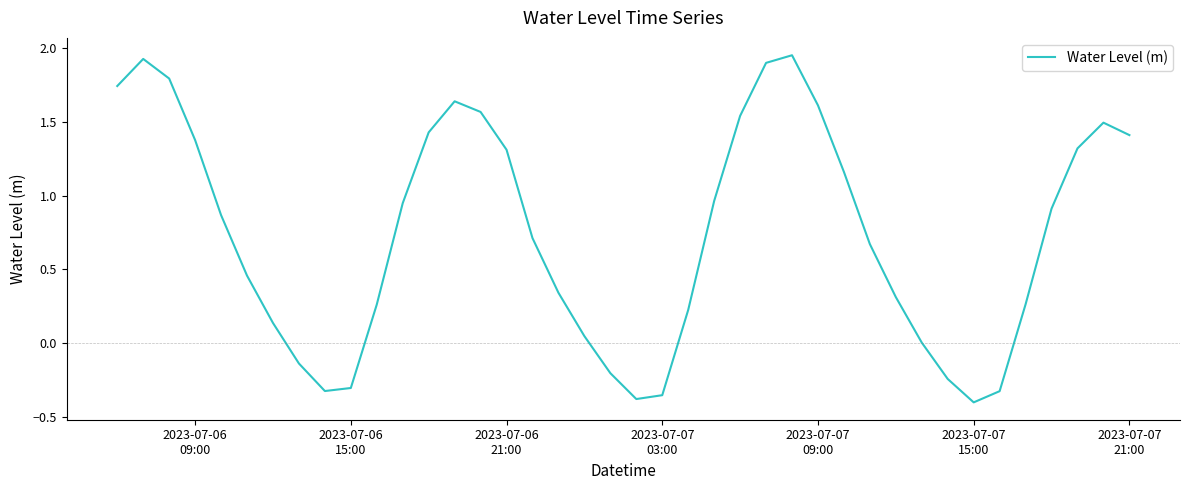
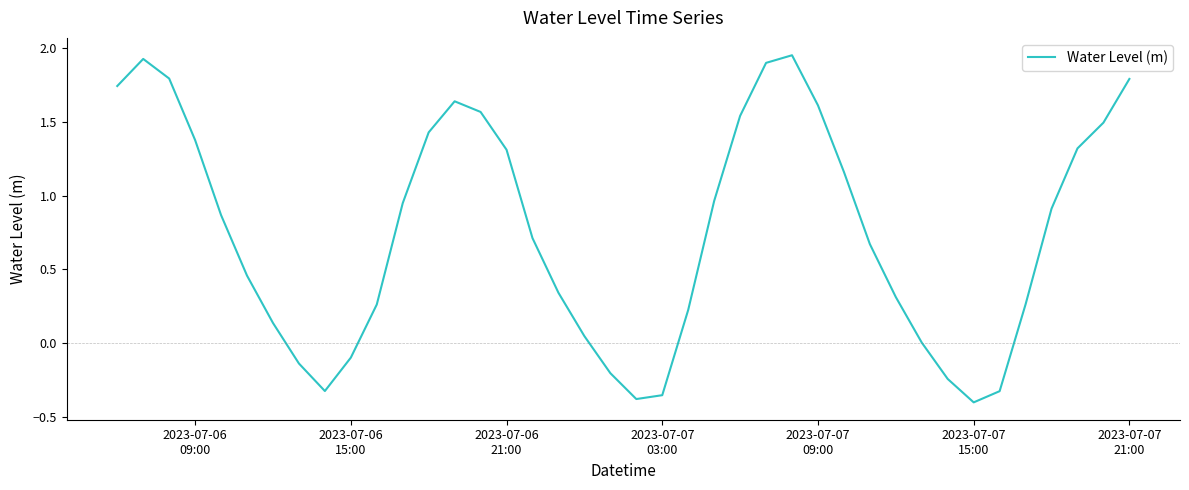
  {
    "2023-07-06 09:00": 1.38,
-   "2023-07-06 15:00": -0.30,
+   "2023-07-06 15:00": -0.10,
    "2023-07-06 21:00": 1.31,
    "2023-07-07 03:00": -0.35,
    "2023-07-07 09:00": 1.61,
    "2023-07-07 15:00": -0.40,
-   "2023-07-07 21:00": 1.41
+   "2023-07-07 21:00": 1.79
  }
